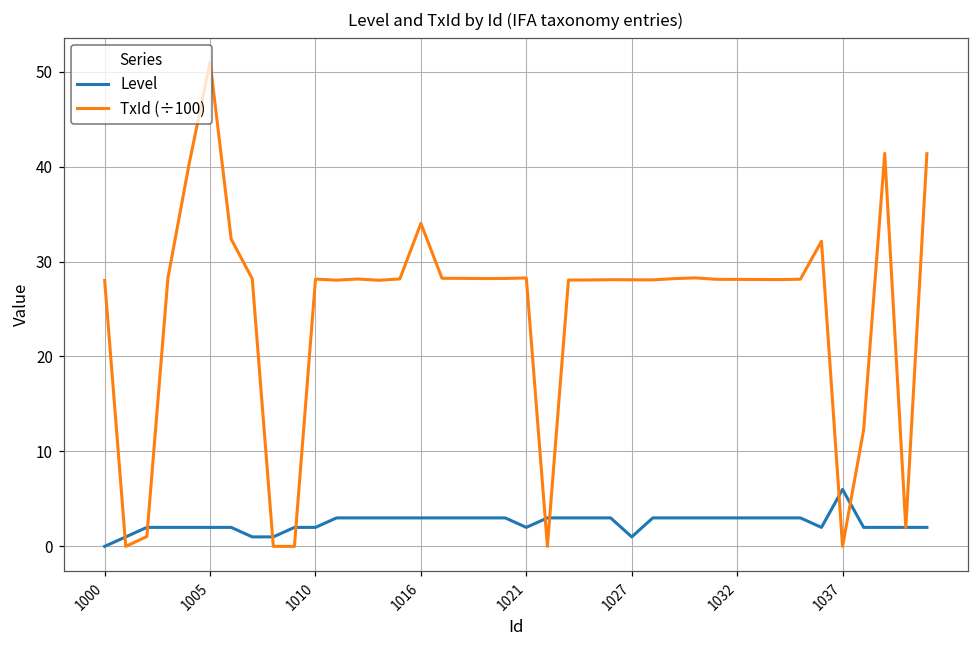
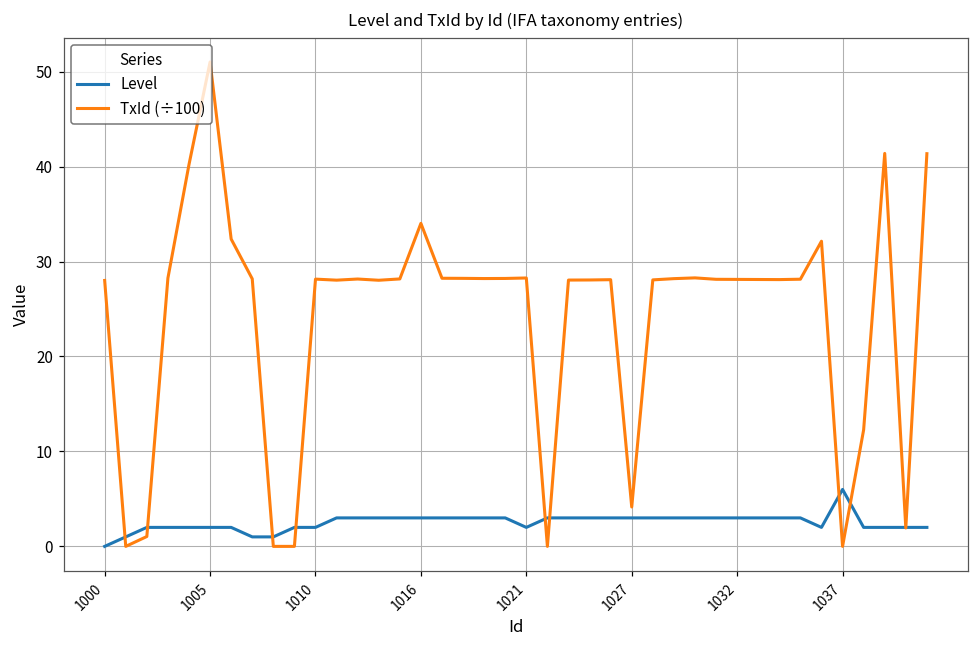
  {
    "Level": {
      "1000": 0,
      "1005": 2,
      "1010": 2,
      "1016": 3,
      "1021": 2,
-     "1027": 1,
+     "1027": 3,
      "1032": 3,
      "1037": 6
    },
    "TxId (÷100)": {
      "1000": 28,
      "1010": 28,
      "1016": 34,
      "1021": 28,
-     "1027": 28,
+     "1027": 4,
      "1032": 28,
      "1037": 0
    }
  }
